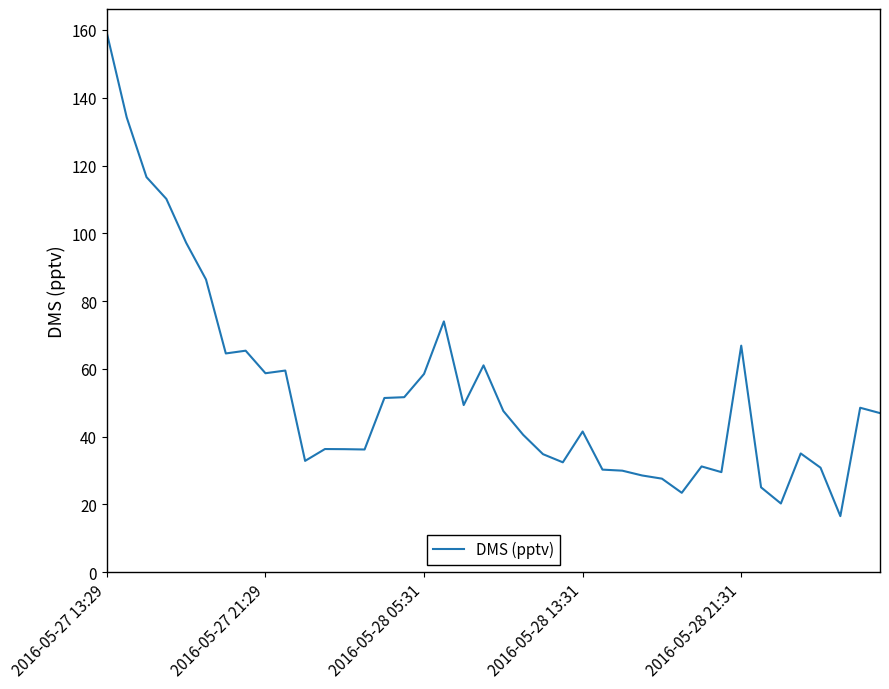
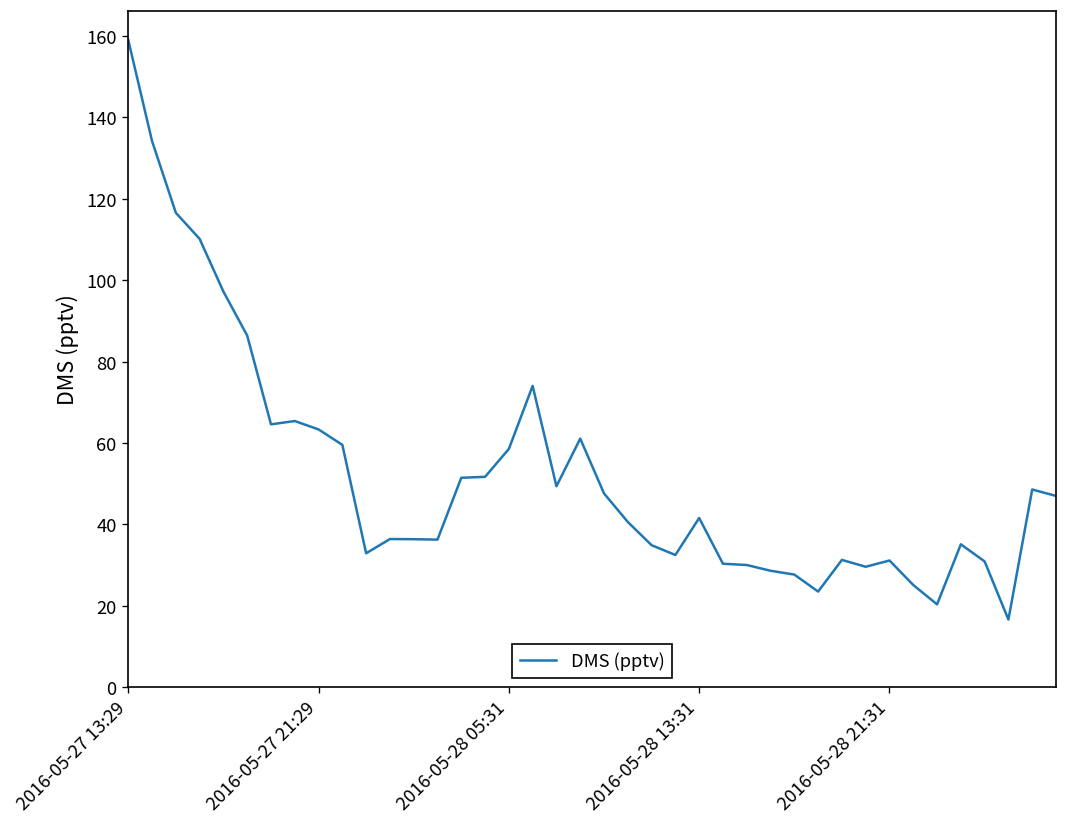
  {
    "2016-05-27 13:29": 159,
-   "2016-05-27 21:29": 59,
+   "2016-05-27 21:29": 63,
    "2016-05-28 05:31": 59,
    "2016-05-28 13:31": 42,
-   "2016-05-28 21:31": 67
+   "2016-05-28 21:31": 31
  }
